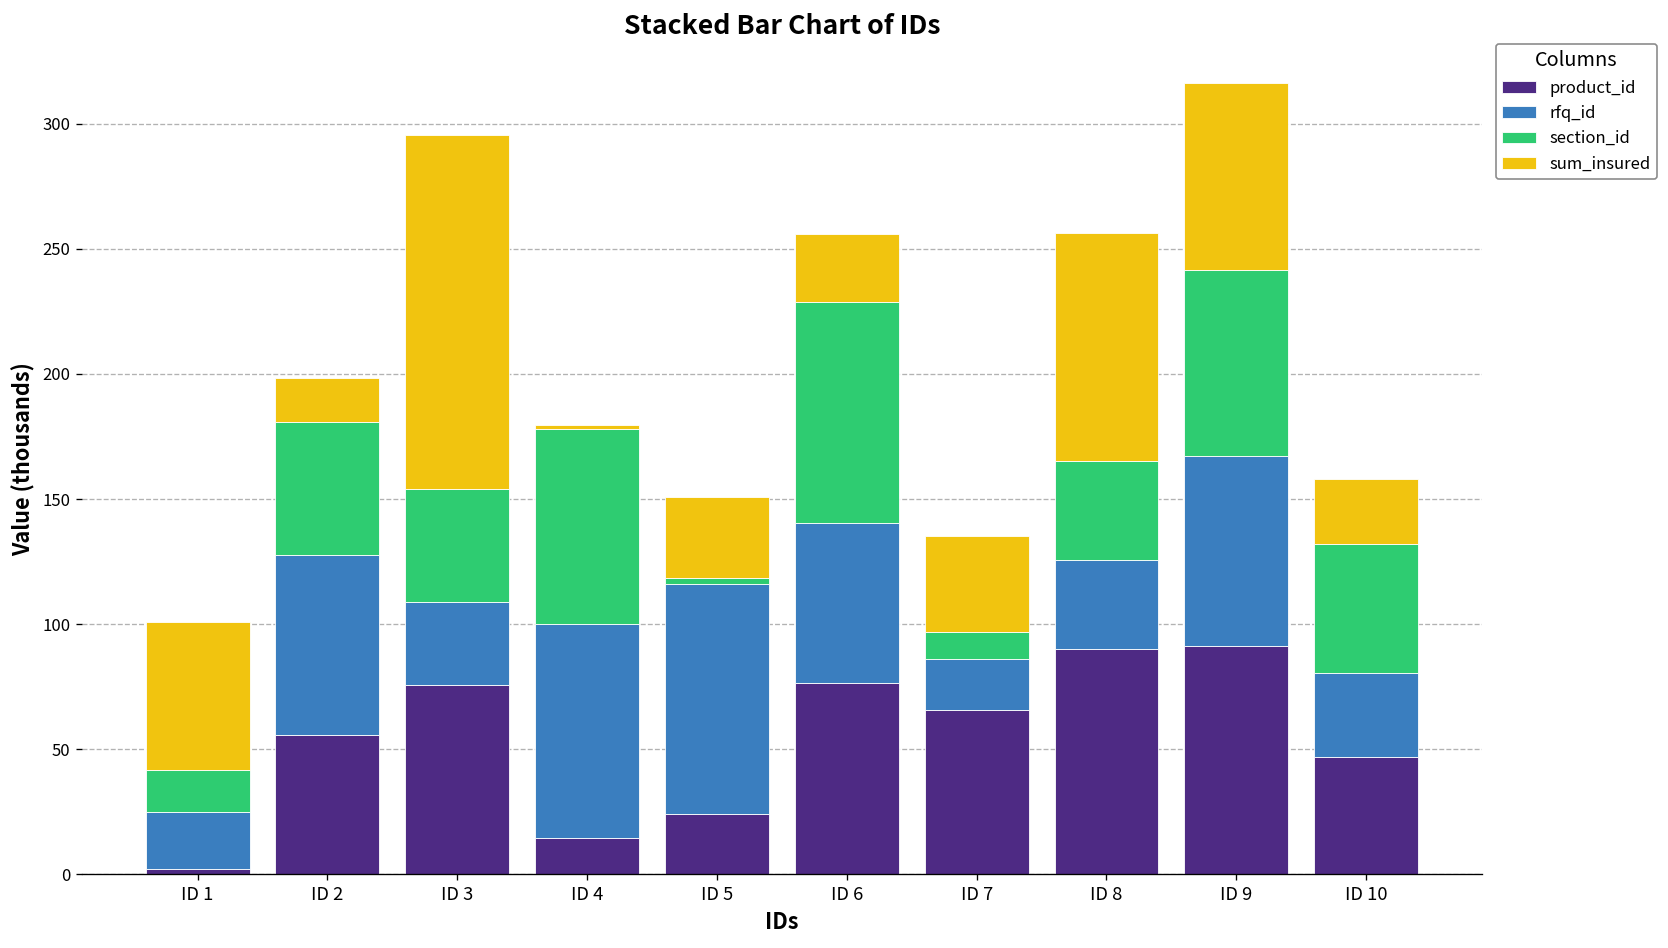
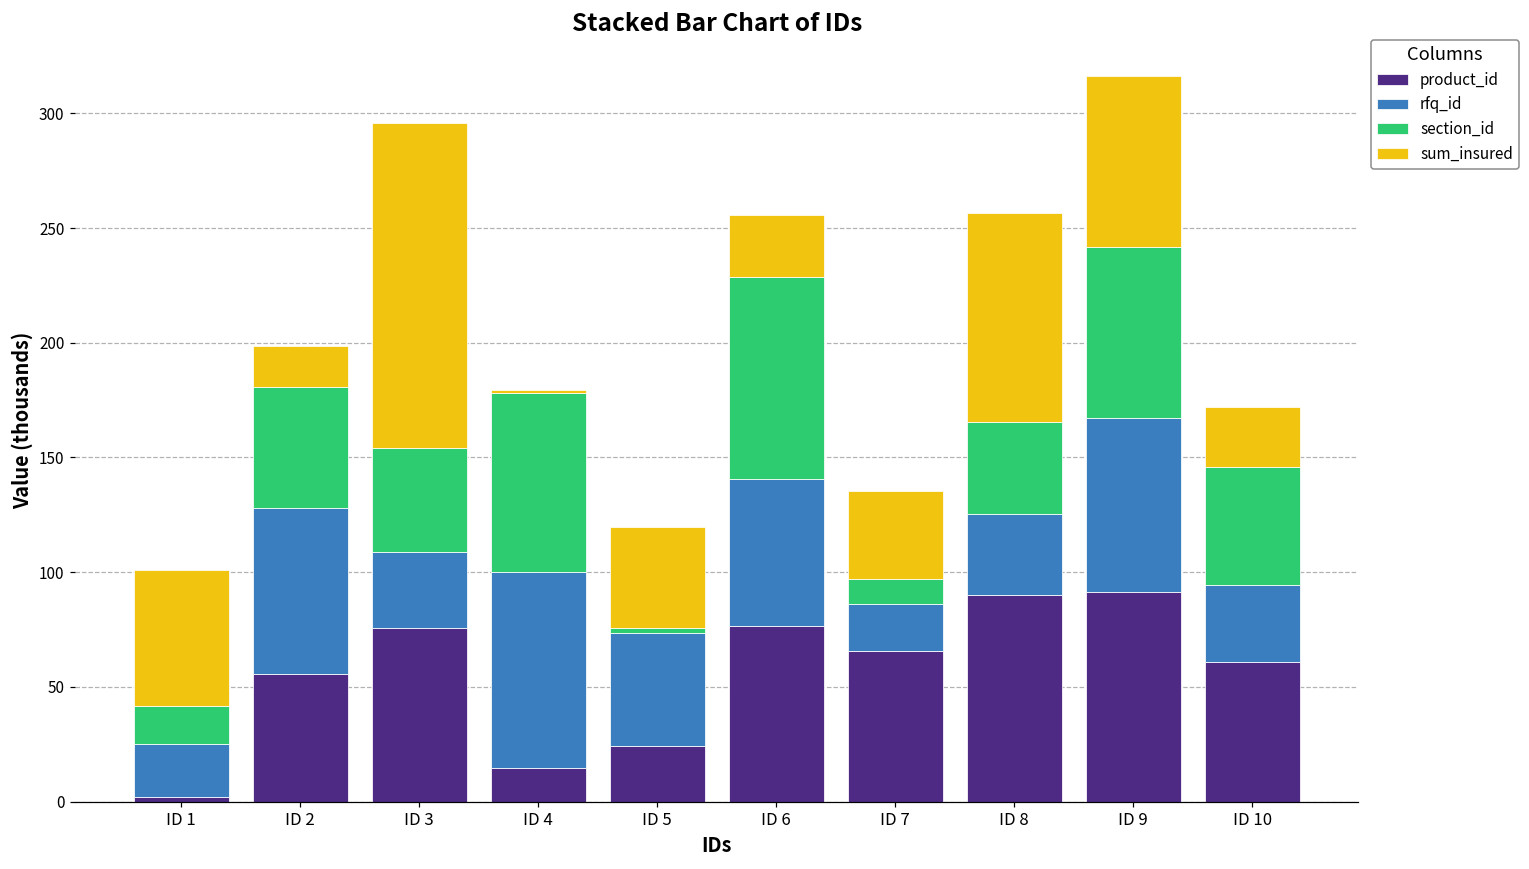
  {
    "product_id": {
      "ID 1": 2,
      "ID 2": 56,
      "ID 3": 76,
      "ID 4": 15,
      "ID 5": 24,
      "ID 6": 76,
      "ID 7": 66,
      "ID 8": 90,
      "ID 9": 91,
-     "ID 10": 47
+     "ID 10": 61
    },
    "rfq_id": {
      "ID 1": 23,
      "ID 2": 72,
      "ID 3": 33,
      "ID 4": 85,
-     "ID 5": 92,
+     "ID 5": 50,
      "ID 6": 64,
      "ID 7": 20,
      "ID 8": 35,
      "ID 9": 76,
      "ID 10": 34
    },
    "section_id": {
      "ID 1": 17,
      "ID 2": 53,
      "ID 3": 45,
      "ID 4": 78,
      "ID 5": 2,
      "ID 6": 88,
      "ID 7": 11,
      "ID 8": 40,
      "ID 9": 75,
      "ID 10": 51
    },
    "sum_insured": {
      "ID 1": 59,
      "ID 2": 18,
      "ID 3": 142,
      "ID 4": 1,
-     "ID 5": 33,
+     "ID 5": 44,
      "ID 6": 27,
      "ID 7": 38,
      "ID 8": 91,
      "ID 9": 74,
      "ID 10": 26
    }
  }
